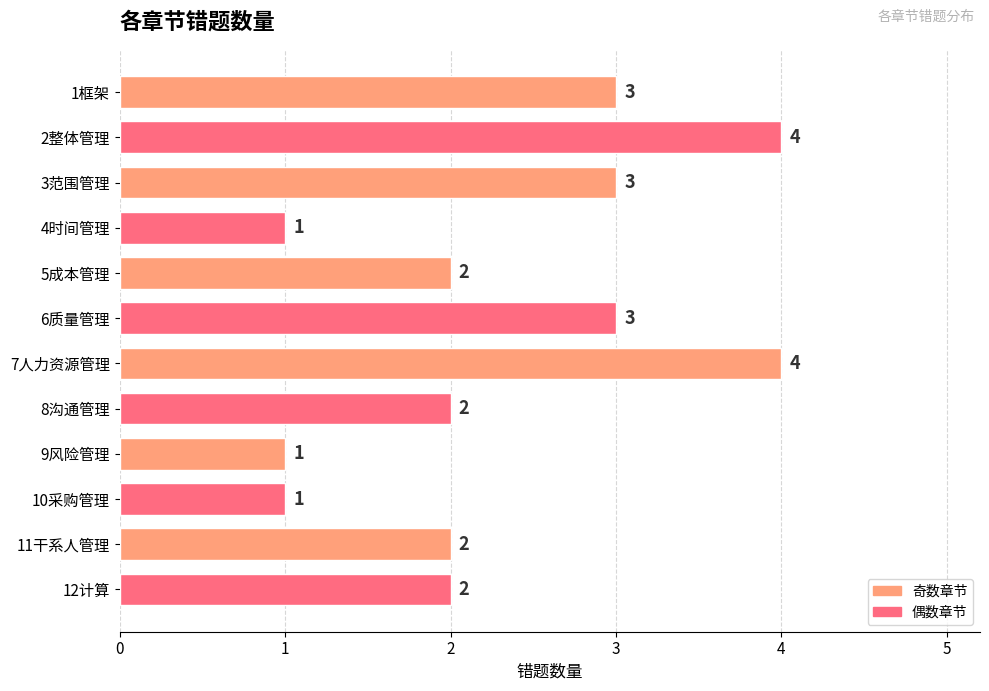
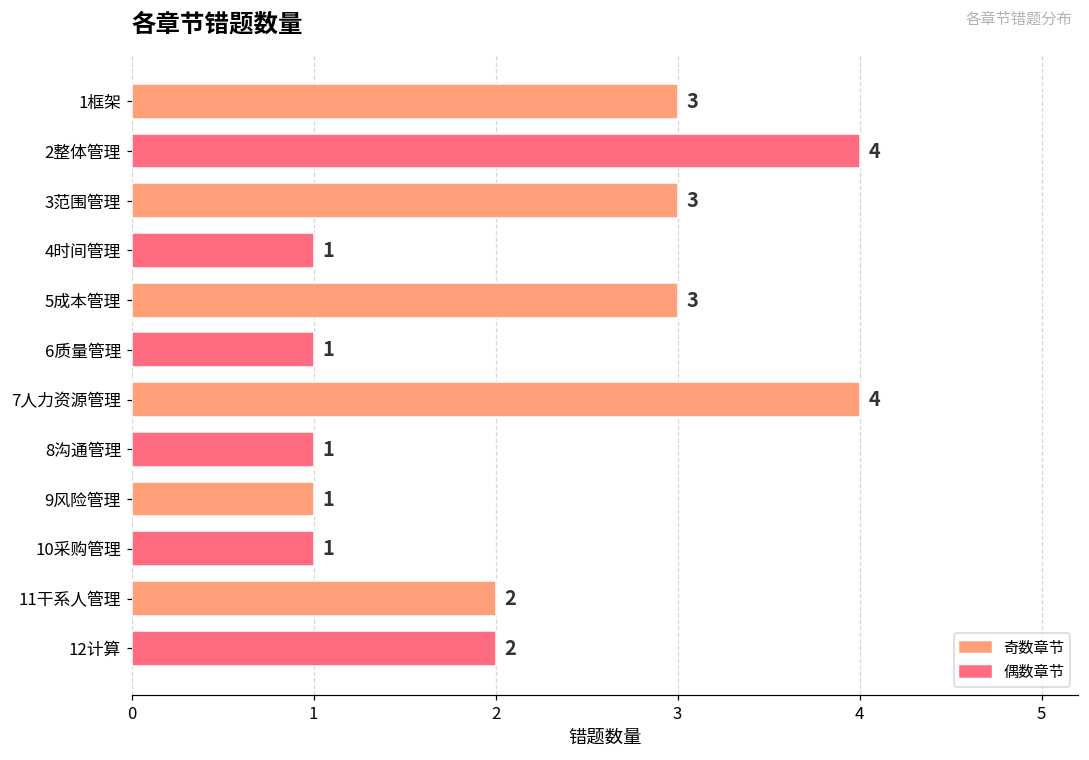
  {
    "1框架": 3,
    "2整体管理": 4,
    "3范围管理": 3,
    "4时间管理": 1,
-   "5成本管理": 2,
-   "6质量管理": 3,
+   "5成本管理": 3,
+   "6质量管理": 1,
    "7人力资源管理": 4,
-   "8沟通管理": 2,
+   "8沟通管理": 1,
    "9风险管理": 1,
    "10采购管理": 1,
    "11干系人管理": 2,
    "12计算": 2
  }
